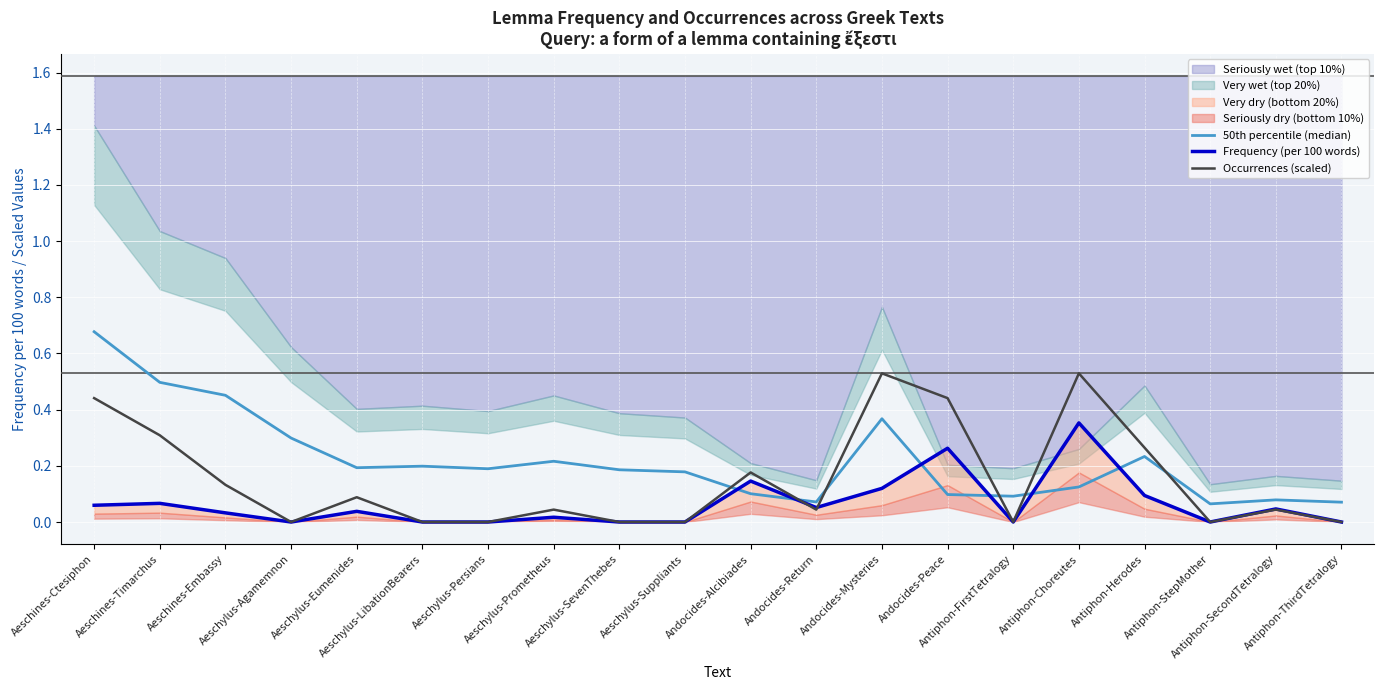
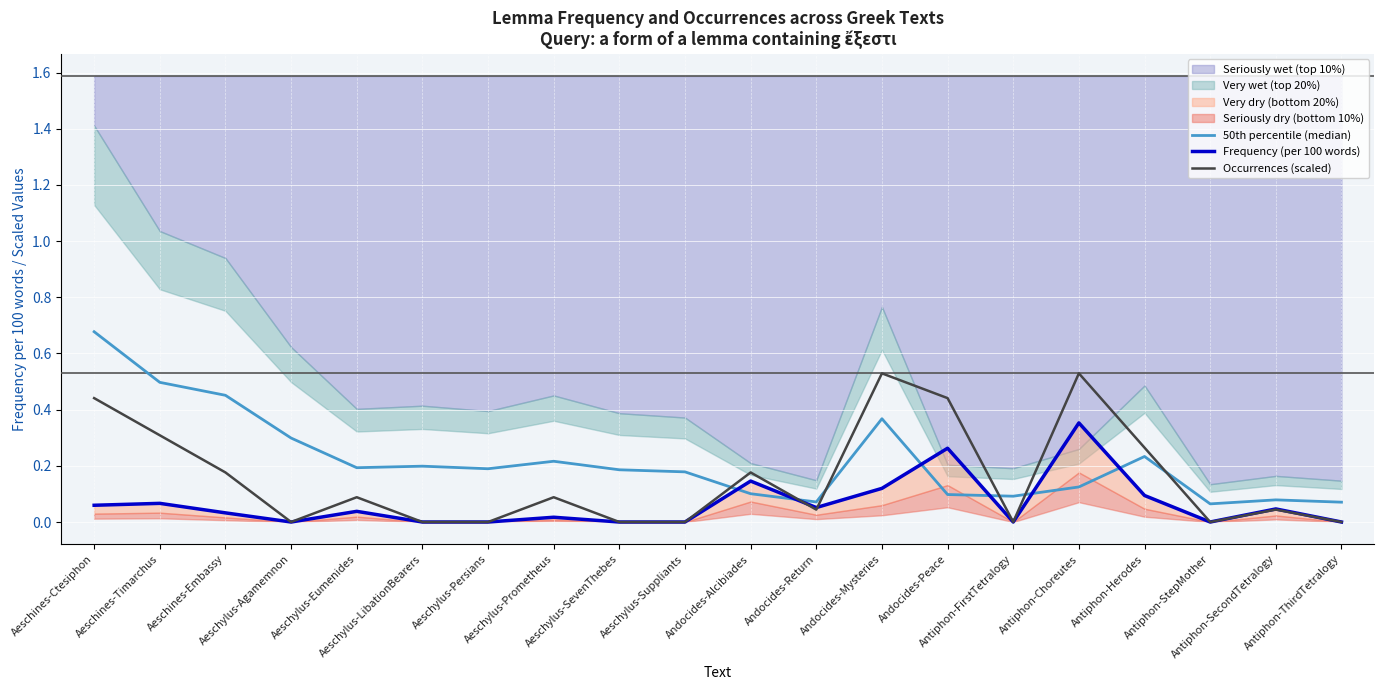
  {
    "Occurrences (scaled)": {
      "Aeschines-Ctesiphon": 0.44,
      "Aeschines-Timarchus": 0.31,
-     "Aeschines-Embassy": 0.13,
+     "Aeschines-Embassy": 0.18,
      "Aeschylus-Eumenides": 0.09,
-     "Aeschylus-Prometheus": 0.04,
+     "Aeschylus-Prometheus": 0.09,
      "Andocides-Alcibiades": 0.18,
      "Andocides-Mysteries": 0.53,
      "Andocides-Peace": 0.44,
      "Antiphon-Choreutes": 0.53,
      "Antiphon-Herodes": 0.26
    }
  }
